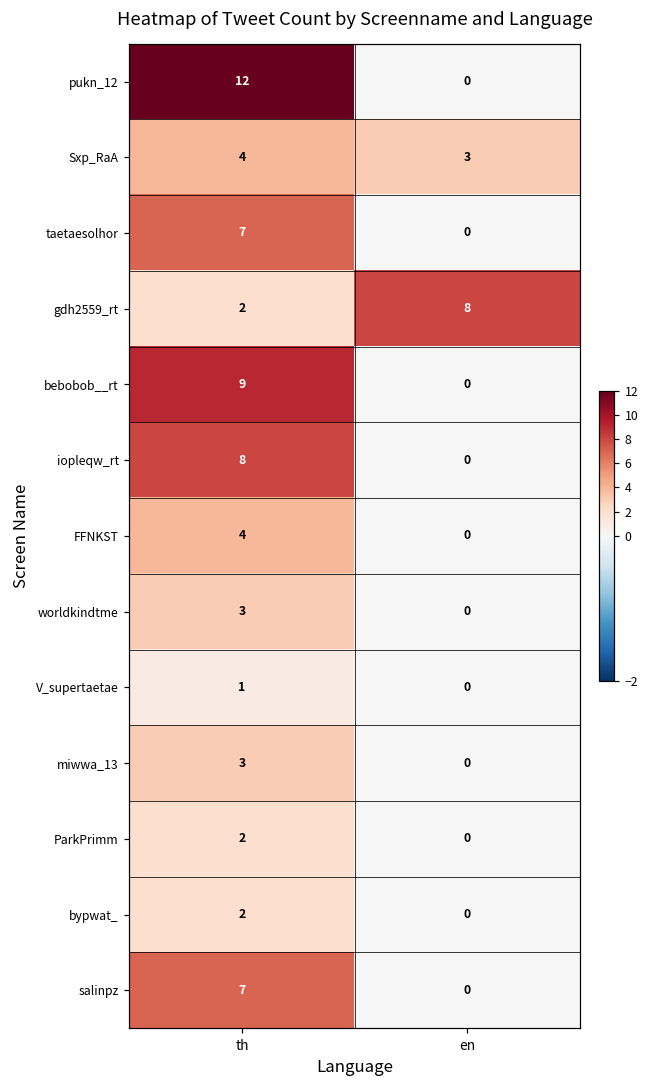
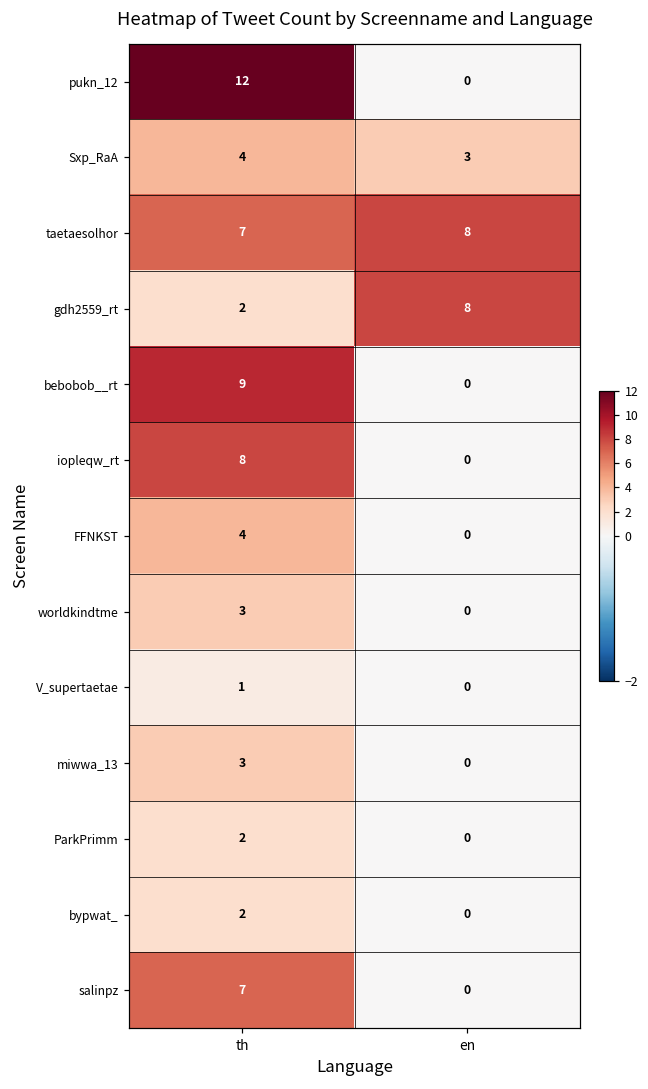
  {
    "pukn_12": {
      "th": 12,
      "en": 0
    },
    "Sxp_RaA": {
      "th": 4,
      "en": 3
    },
    "taetaesolhor": {
      "th": 7,
-     "en": 0
+     "en": 8
    },
    "gdh2559_rt": {
      "th": 2,
      "en": 8
    },
    "bebobob__rt": {
      "th": 9,
      "en": 0
    },
    "iopleqw_rt": {
      "th": 8,
      "en": 0
    },
    "FFNKST": {
      "th": 4,
      "en": 0
    },
    "worldkindtme": {
      "th": 3,
      "en": 0
    },
    "V_supertaetae": {
      "th": 1,
      "en": 0
    },
    "miwwa_13": {
      "th": 3,
      "en": 0
    },
    "ParkPrimm": {
      "th": 2,
      "en": 0
    },
    "bypwat_": {
      "th": 2,
      "en": 0
    },
    "salinpz": {
      "th": 7,
      "en": 0
    }
  }
